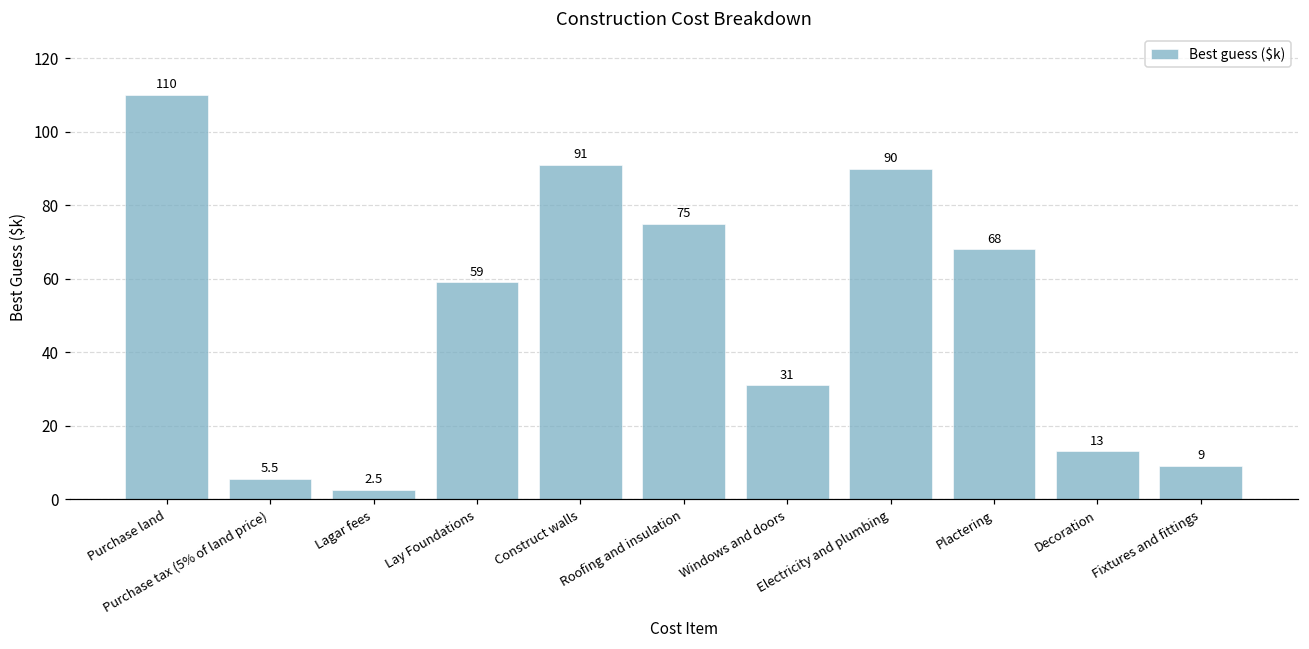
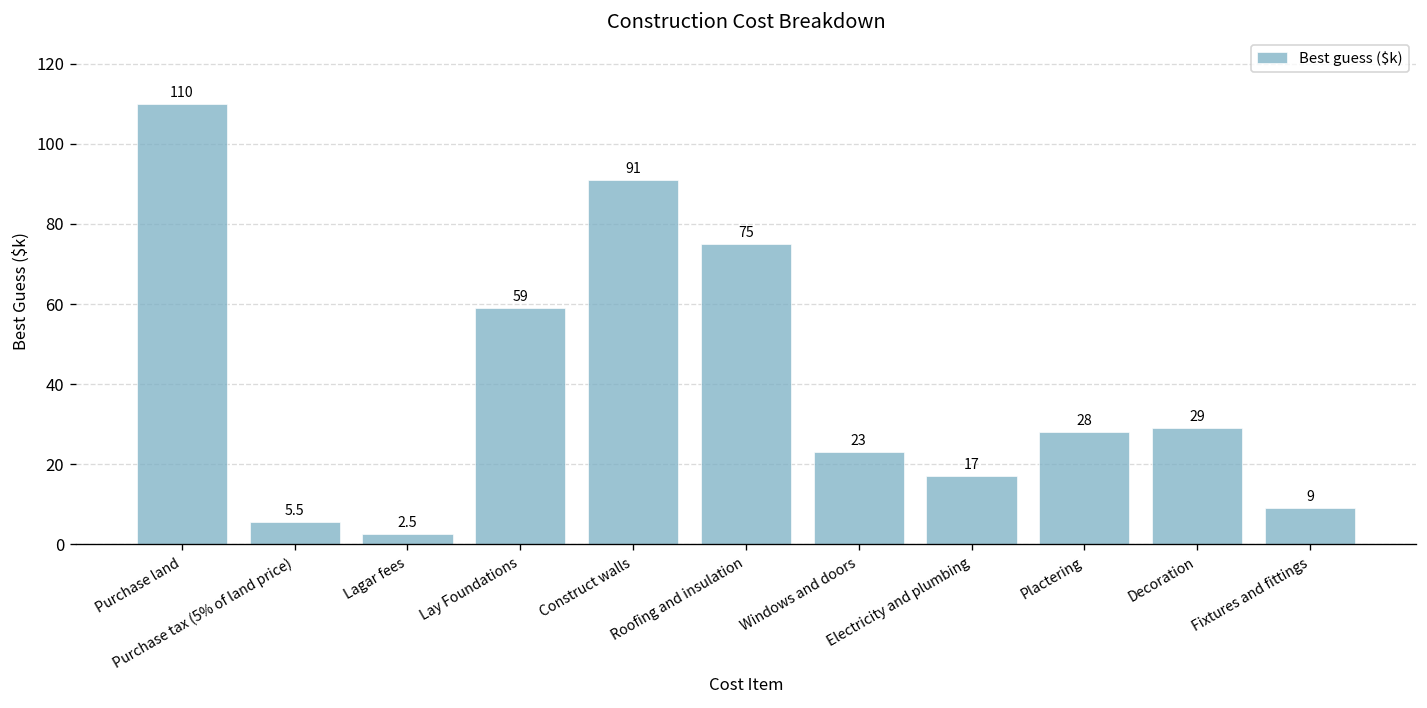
  {
    "Purchase land": 110,
    "Purchase tax (5% of land price)": 5.5,
    "Lagar fees": 2.5,
    "Lay Foundations": 59,
    "Construct walls": 91,
    "Roofing and insulation": 75,
-   "Windows and doors": 31,
-   "Electricity and plumbing": 90,
-   "Plactering": 68,
-   "Decoration": 13,
+   "Windows and doors": 23,
+   "Electricity and plumbing": 17,
+   "Plactering": 28,
+   "Decoration": 29,
    "Fixtures and fittings": 9
  }
